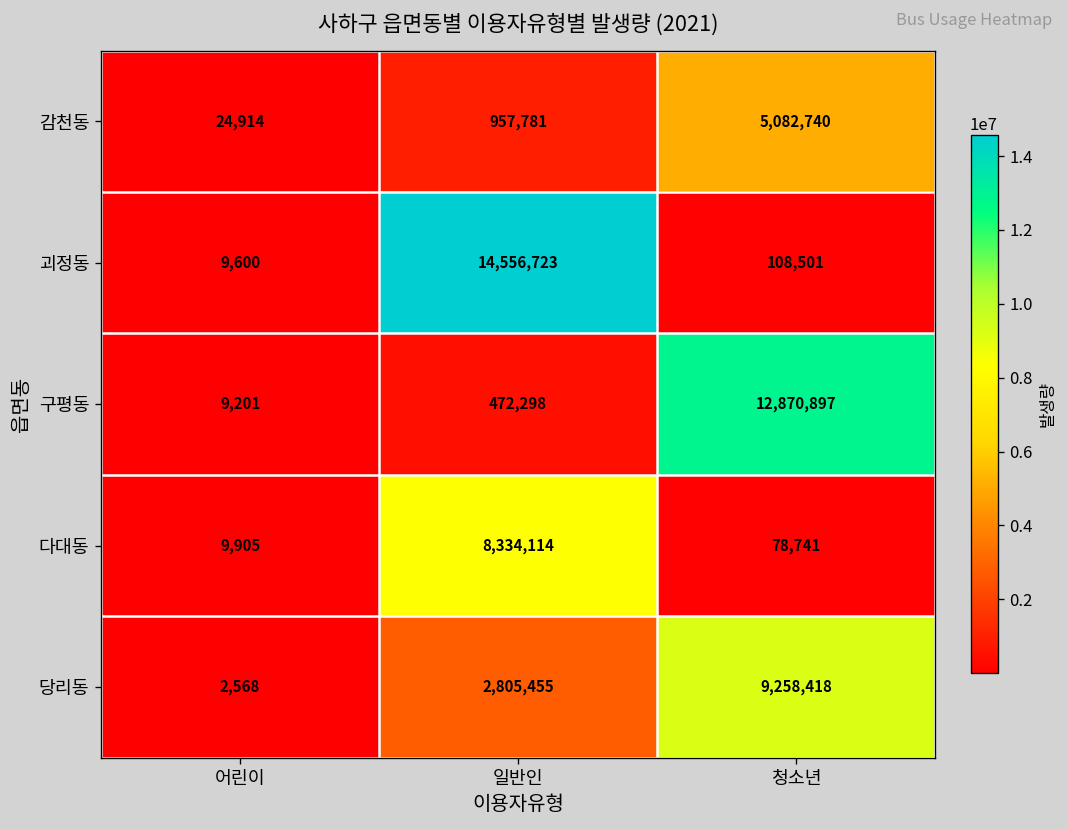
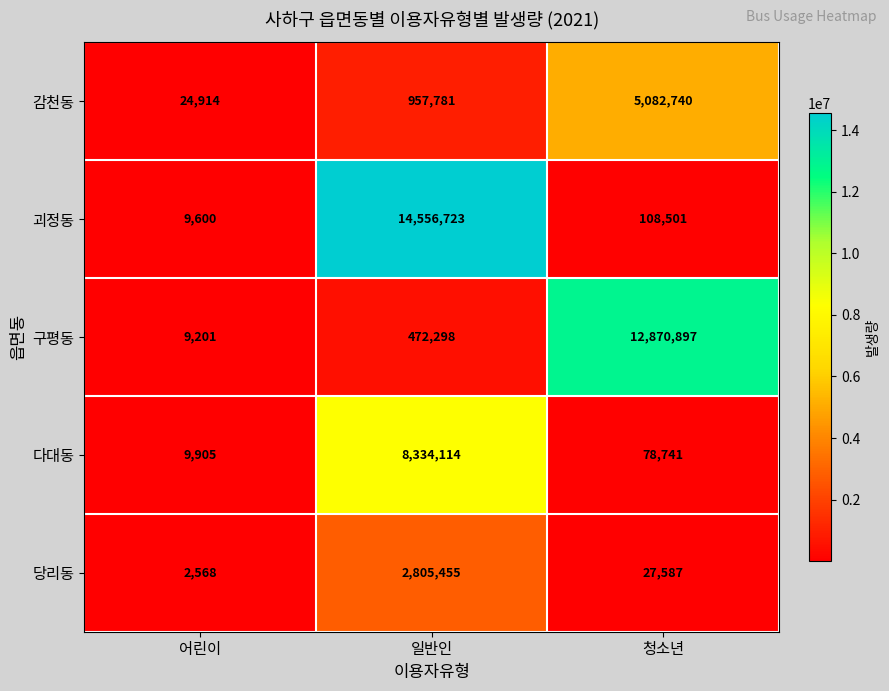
  {
    "감천동": {
      "어린이": "24,914",
      "일반인": "957,781",
      "청소년": "5,082,740"
    },
    "괴정동": {
      "어린이": "9,600",
      "일반인": "14,556,723",
      "청소년": "108,501"
    },
    "구평동": {
      "어린이": "9,201",
      "일반인": "472,298",
      "청소년": "12,870,897"
    },
    "다대동": {
      "어린이": "9,905",
      "일반인": "8,334,114",
      "청소년": "78,741"
    },
    "당리동": {
      "어린이": "2,568",
      "일반인": "2,805,455",
-     "청소년": "9,258,418"
+     "청소년": "27,587"
    }
  }
